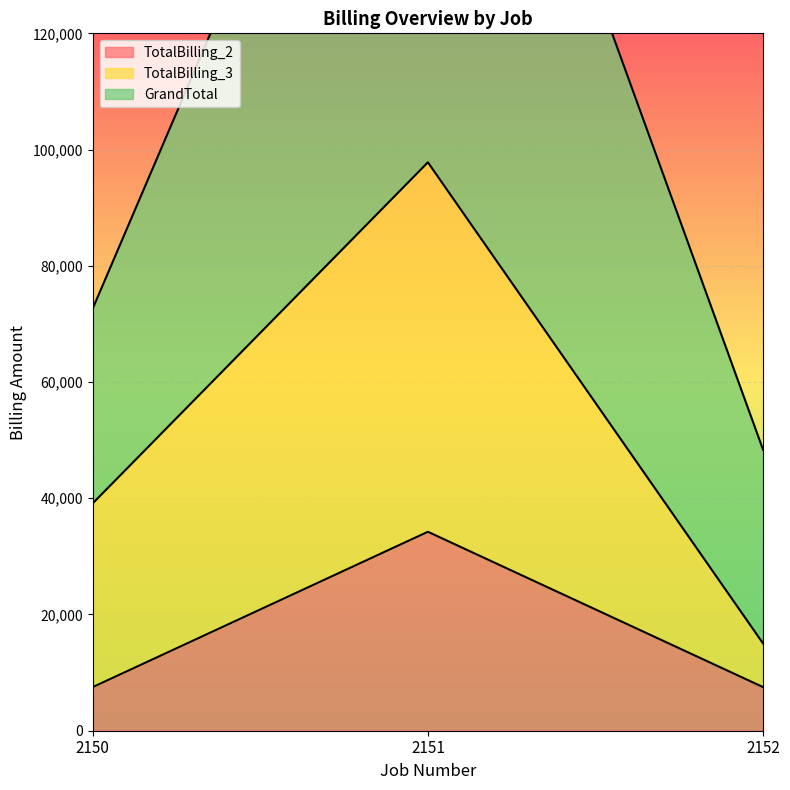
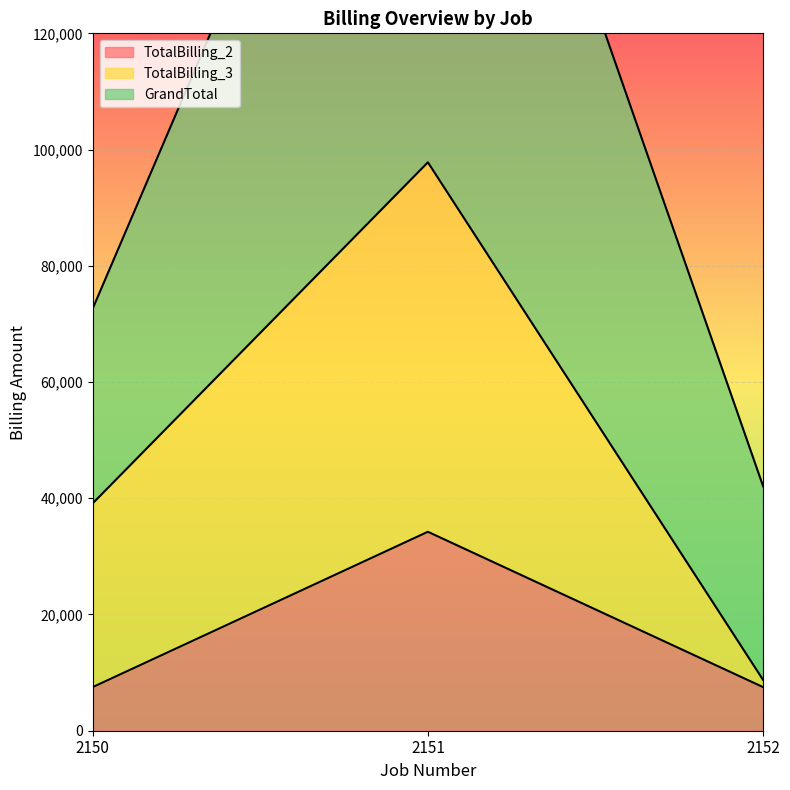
  {
    "TotalBilling_2": {
      "2150": "8,000",
      "2151": "34,000",
      "2152": "8,000"
    },
    "TotalBilling_3": {
      "2150": "32,000",
      "2151": "64,000",
-     "2152": "8,000"
+     "2152": "1,000"
    },
    "GrandTotal": {
      "2150": "34,000",
      "2152": "33,000"
    }
  }
